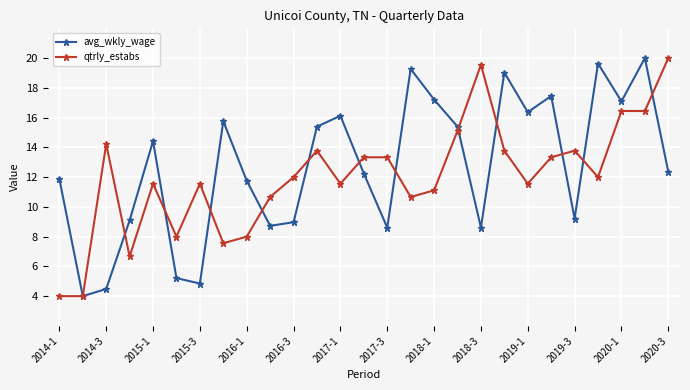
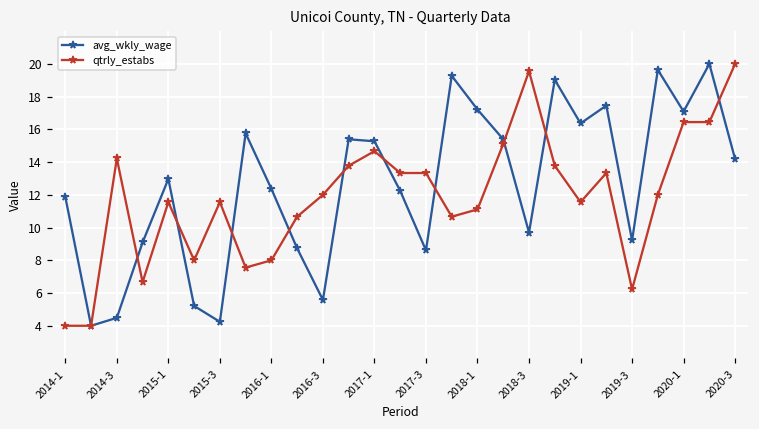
  {
    "avg_wkly_wage": {
      "2014-1": 11.9,
      "2014-3": 4.5,
-     "2015-1": 14.4,
-     "2015-3": 4.8,
-     "2016-1": 11.8,
-     "2016-3": 9.0,
-     "2017-1": 16.1,
+     "2015-1": 13.0,
+     "2015-3": 4.2,
+     "2016-1": 12.4,
+     "2016-3": 5.6,
+     "2017-1": 15.3,
      "2017-3": 8.6,
      "2018-1": 17.2,
-     "2018-3": 8.6,
+     "2018-3": 9.7,
      "2019-1": 16.4,
      "2019-3": 9.2,
      "2020-1": 17.1,
-     "2020-3": 12.4
+     "2020-3": 14.2
    },
    "qtrly_estabs": {
      "2014-1": 4.0,
      "2014-3": 14.2,
      "2015-1": 11.6,
      "2015-3": 11.6,
      "2016-1": 8.0,
      "2016-3": 12.0,
-     "2017-1": 11.6,
+     "2017-1": 14.7,
      "2017-3": 13.3,
      "2018-1": 11.1,
      "2018-3": 19.6,
      "2019-1": 11.6,
-     "2019-3": 13.8,
+     "2019-3": 6.2,
      "2020-1": 16.4,
      "2020-3": 20.0
    }
  }
